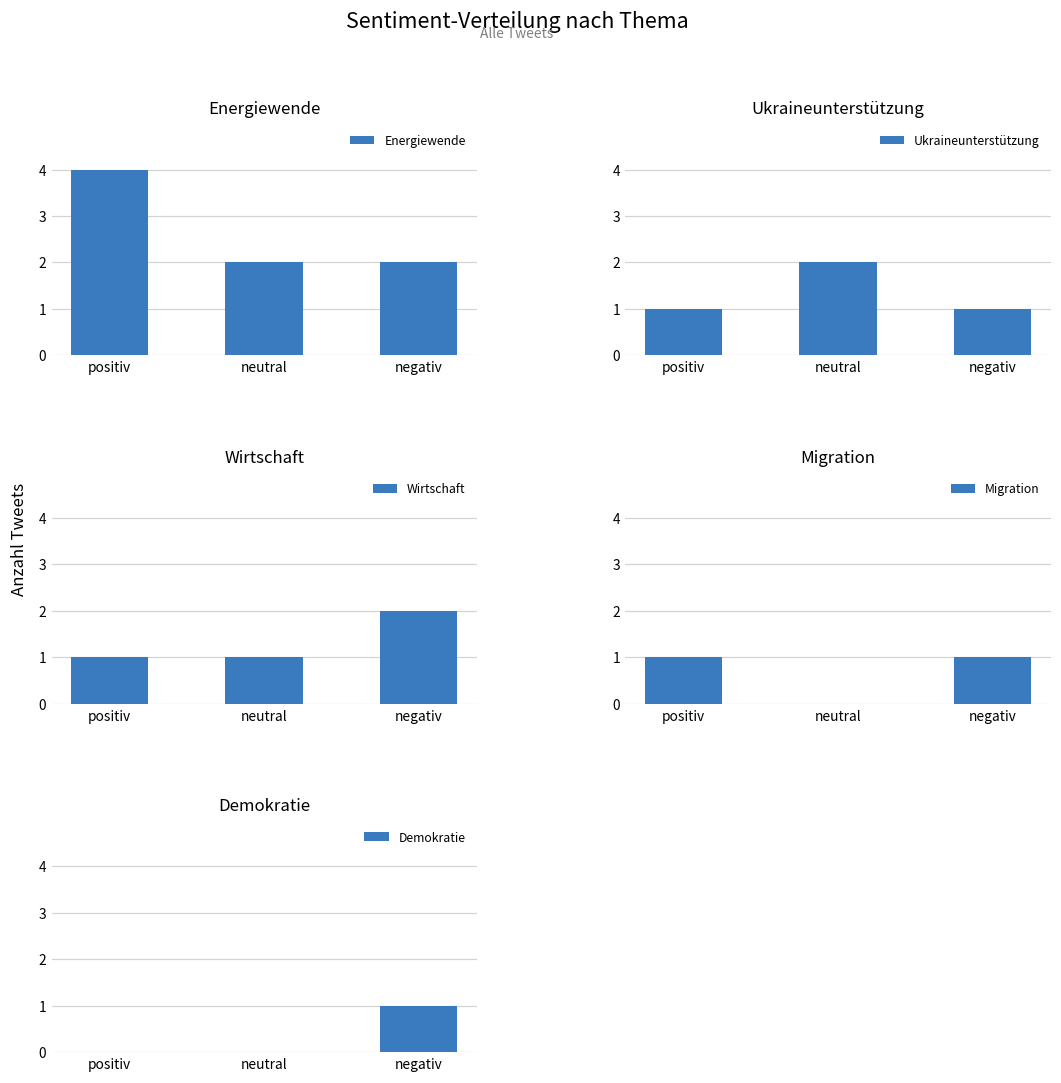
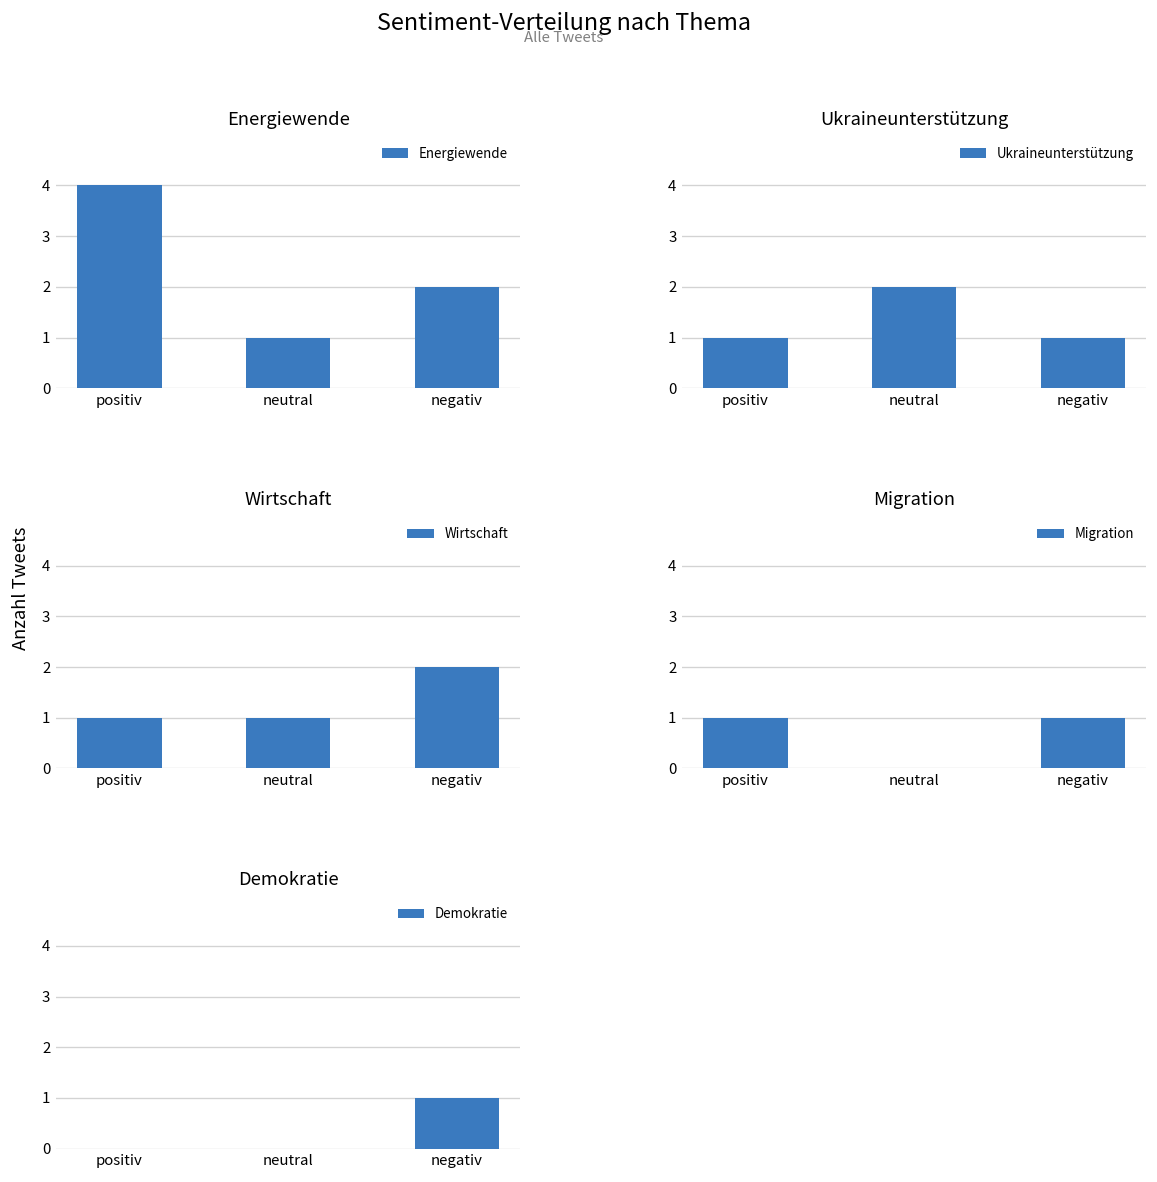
  {
    "Energiewende": {
      "positiv": 4,
-     "neutral": 2,
+     "neutral": 1,
      "negativ": 2
    },
    "Ukraineunterstützung": {
      "positiv": 1.0,
      "neutral": 2.0,
      "negativ": 1.0
    },
    "Wirtschaft": {
      "positiv": 1.0,
      "neutral": 1.0,
      "negativ": 2.0
    },
    "Migration": {
      "positiv": 1.0,
      "neutral": 0.0,
      "negativ": 1.0
    },
    "Demokratie": {
      "positiv": 0.0,
      "neutral": 0.0,
      "negativ": 1.0
    }
  }
